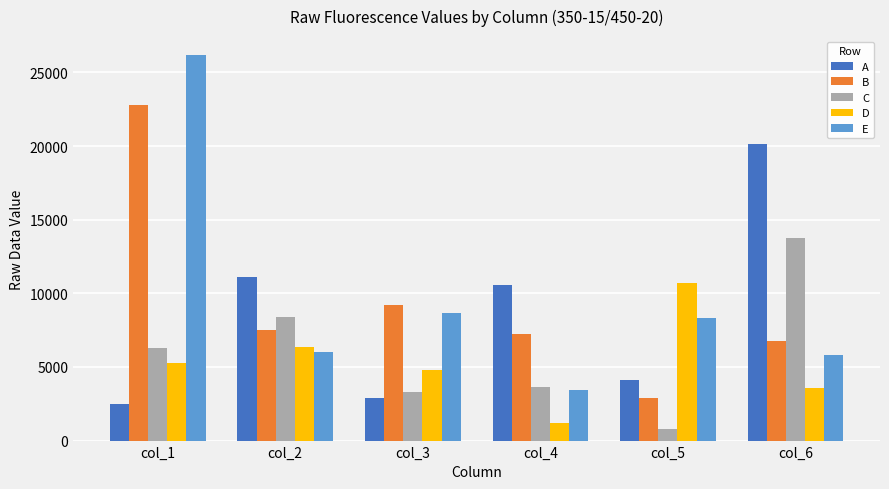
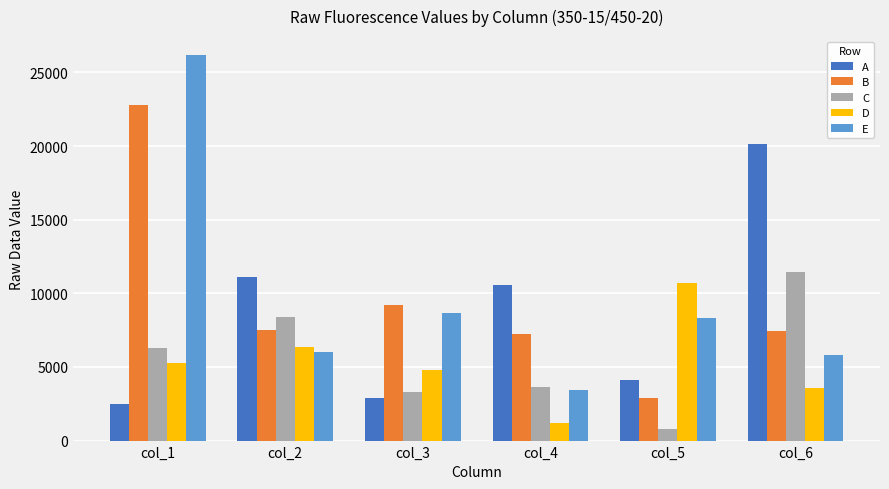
  {
    "B": {
      "col_1": 22800,
      "col_2": 7500,
      "col_3": 9200,
      "col_4": 7300,
      "col_5": 2900,
-     "col_6": 6800
+     "col_6": 7400
    },
    "C": {
      "col_1": 6300,
      "col_2": 8400,
      "col_3": 3300,
      "col_4": 3700,
      "col_5": 800,
-     "col_6": 13800
+     "col_6": 11400
    },
    "D": {
      "col_1": 5300,
      "col_2": 6400,
      "col_3": 4800,
      "col_4": 1200,
      "col_5": 10700,
      "col_6": 3600
    }
  }
